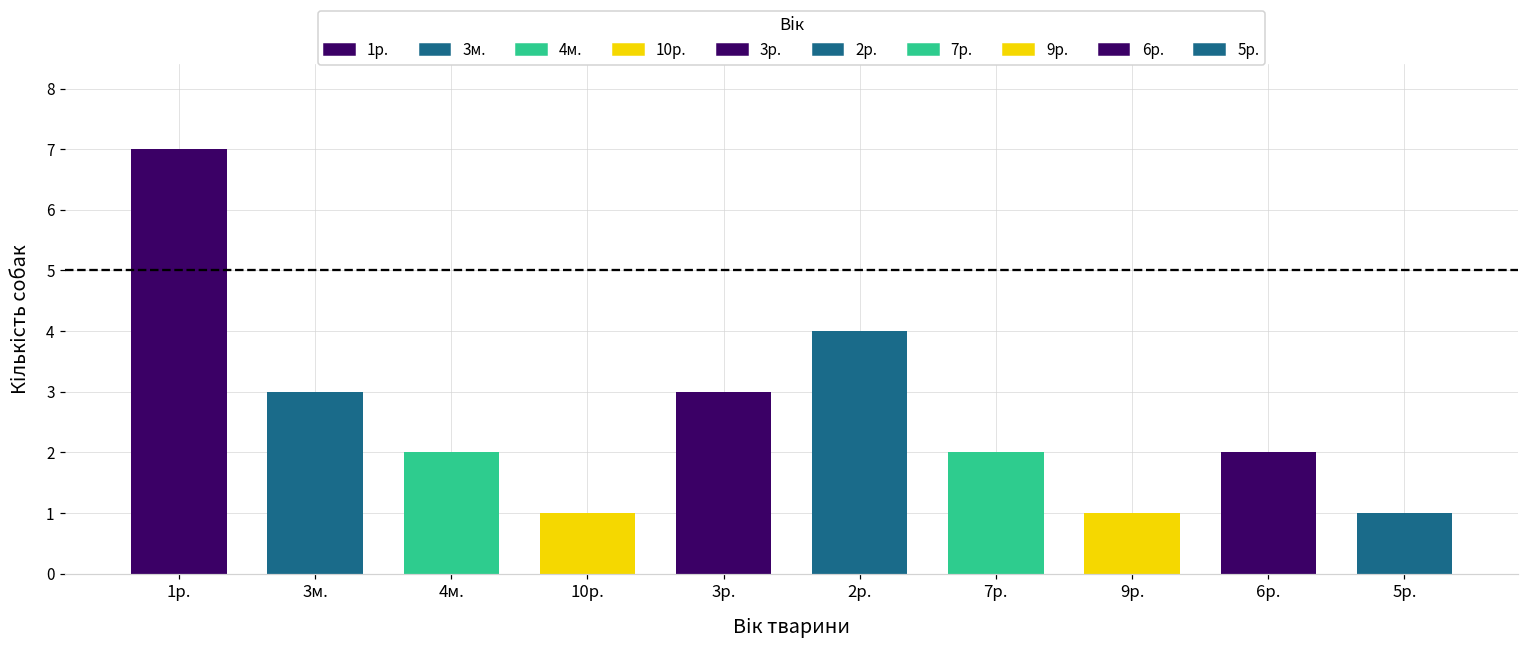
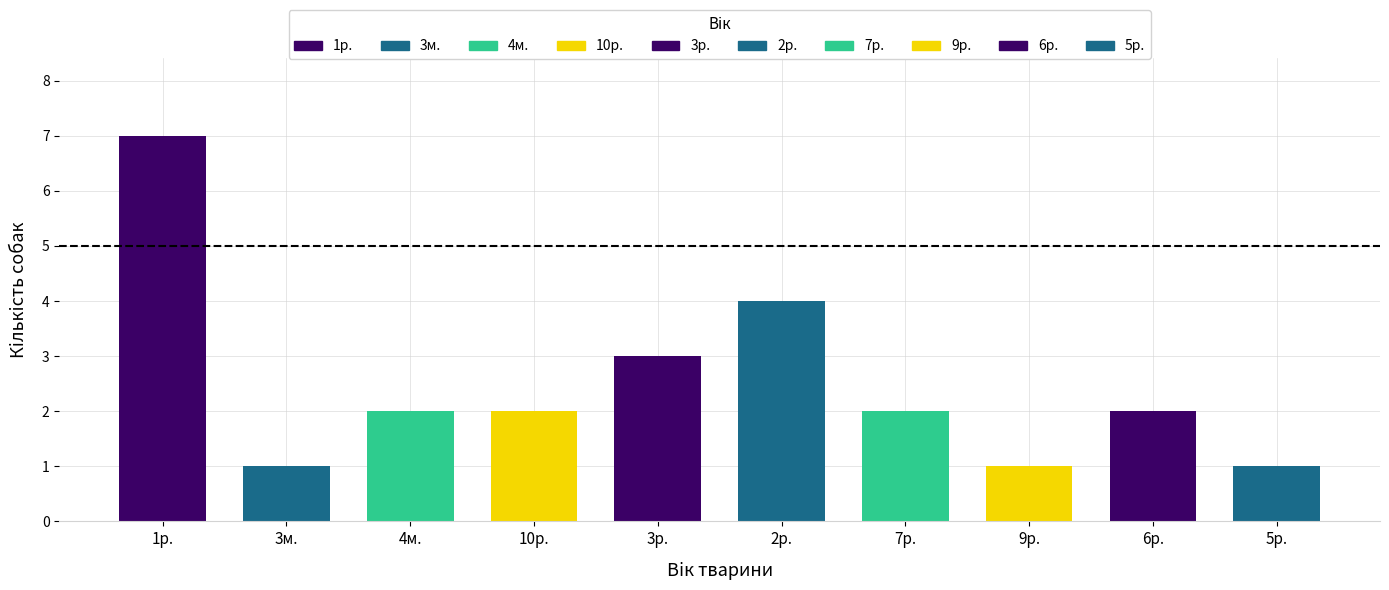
  {
    "1р.": 7,
-   "3м.": 3,
+   "3м.": 1,
    "4м.": 2,
-   "10р.": 1,
+   "10р.": 2,
    "3р.": 3,
    "2р.": 4,
    "7р.": 2,
    "9р.": 1,
    "6р.": 2,
    "5р.": 1
  }
